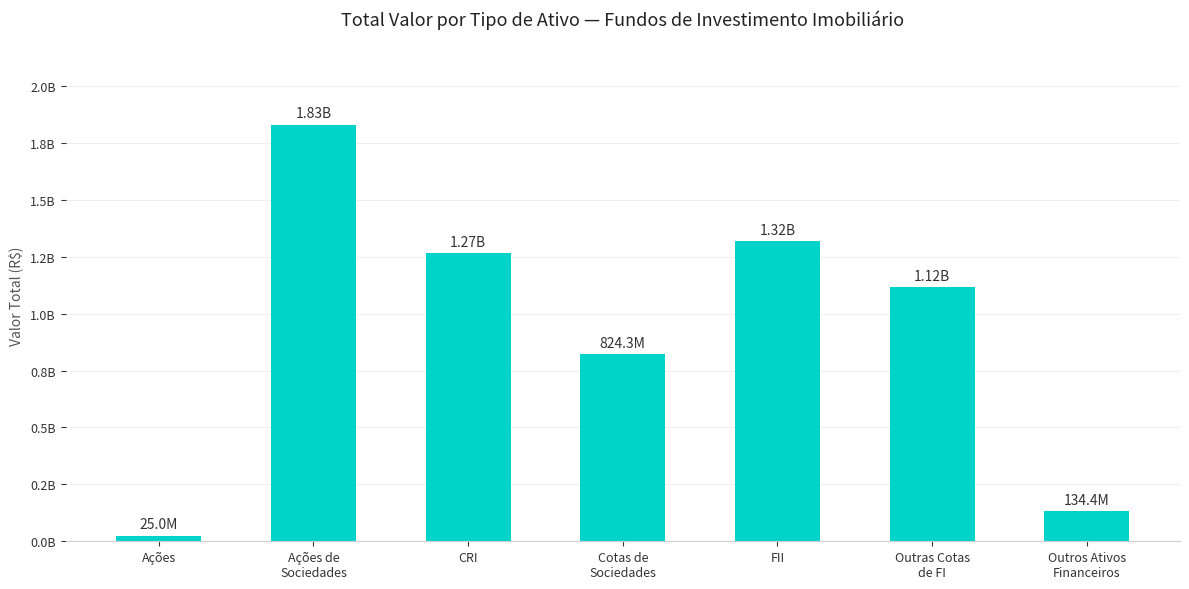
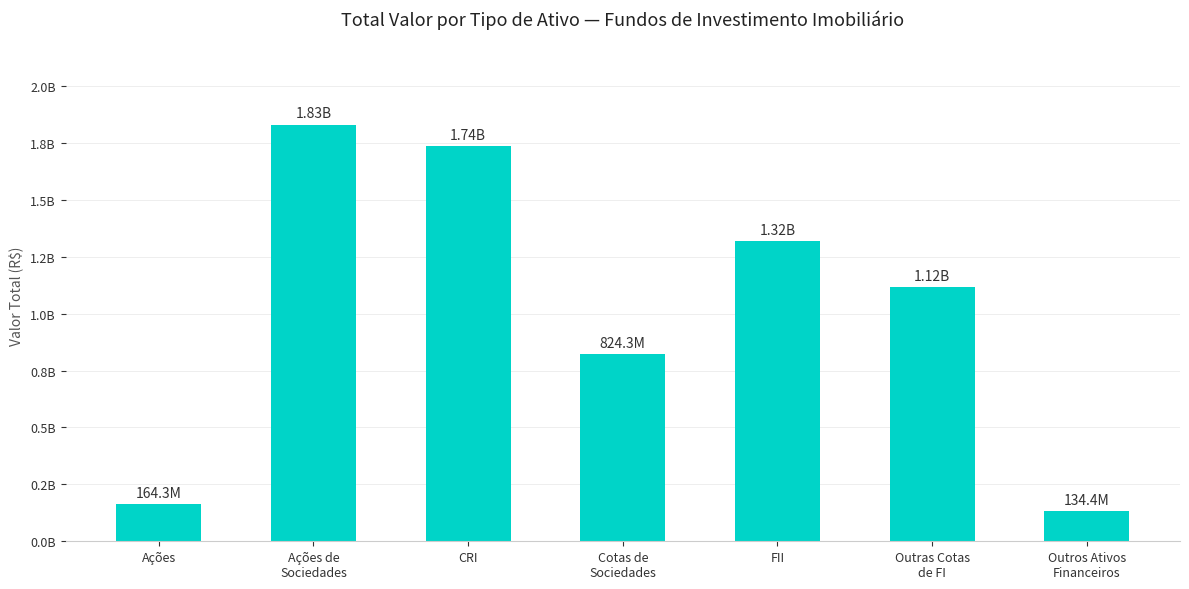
  {
-   "Ações": "25.0M",
+   "Ações": "164.3M",
    "Ações de Sociedades": "1.83B",
-   "CRI": "1.27B",
+   "CRI": "1.74B",
    "Cotas de Sociedades": "824.3M",
    "FII": "1.32B",
    "Outras Cotas de FI": "1.12B",
    "Outros Ativos Financeiros": "134.4M"
  }
